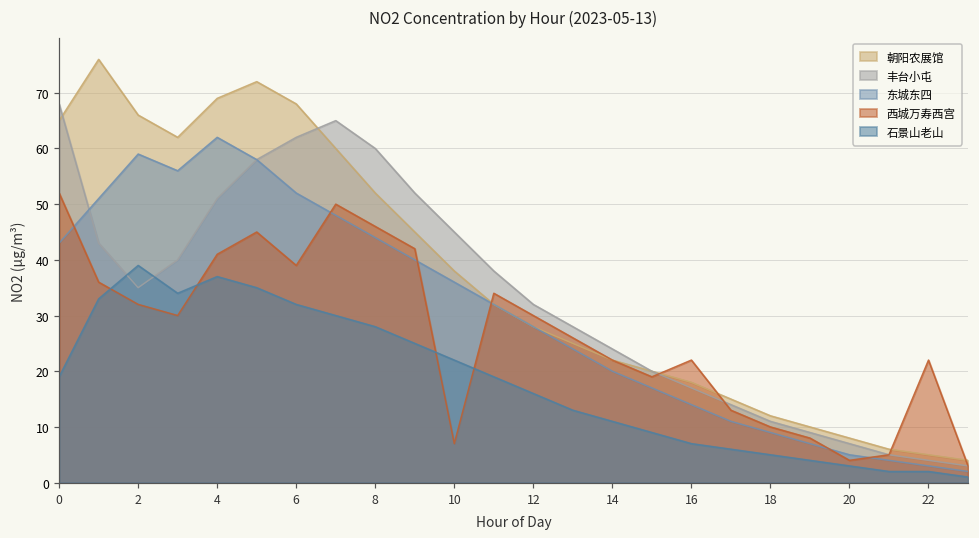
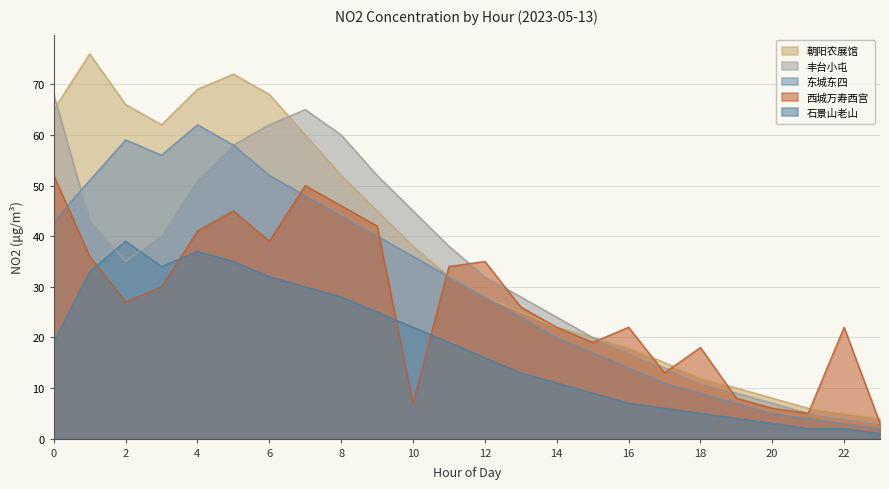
  {
    "西城万寿西宫": {
      "0": 52,
-     "2": 32,
+     "2": 27,
      "4": 41,
      "6": 39,
      "8": 46,
      "10": 7,
-     "12": 30,
+     "12": 35,
      "16": 22,
-     "18": 10,
-     "20": 4,
+     "18": 18,
+     "20": 6,
      "22": 22
    }
  }
